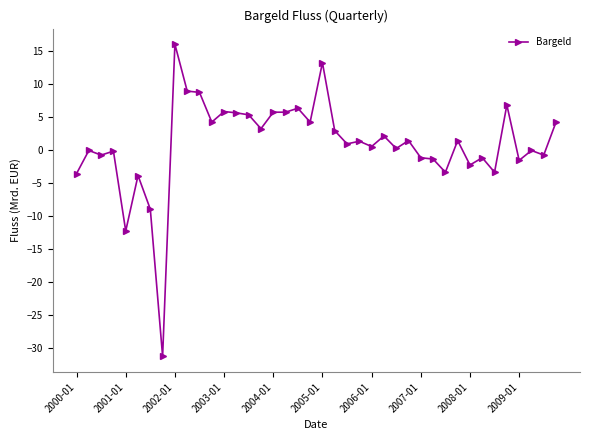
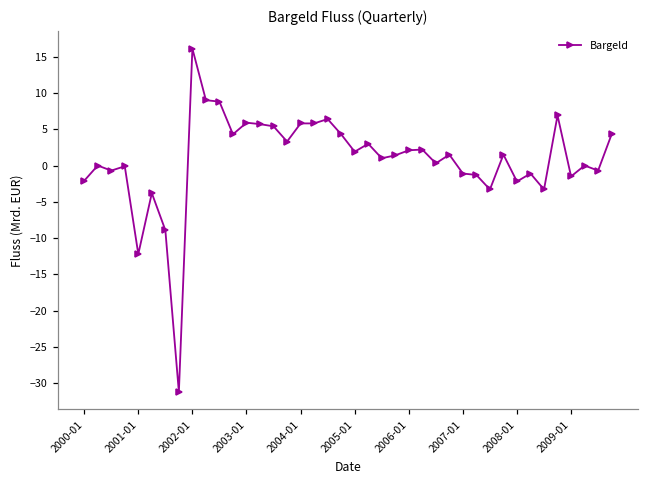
  {
-   "2000-01": -4,
+   "2000-01": -2,
    "2001-01": -12,
    "2002-01": 16,
    "2003-01": 6,
    "2004-01": 6,
-   "2005-01": 13,
-   "2006-01": 1,
+   "2005-01": 2,
+   "2006-01": 2,
    "2007-01": -1,
    "2008-01": -2,
    "2009-01": -2
  }
